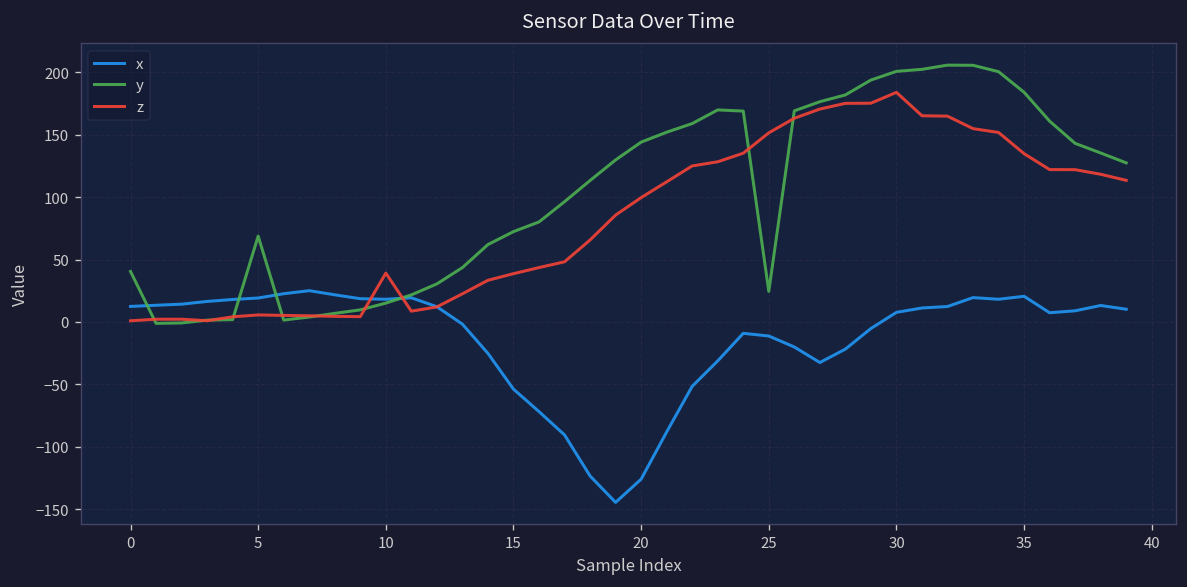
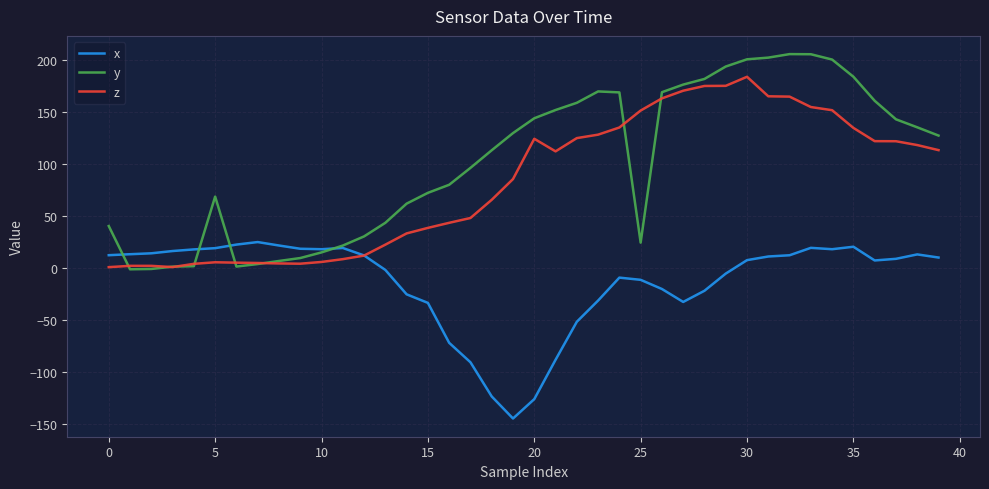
  {
    "x": {
      "0": 12,
      "5": 19,
      "10": 18,
-     "15": -54,
+     "15": -33,
      "20": -126,
      "25": -11,
      "30": 8,
      "35": 21
    },
    "y": {
      "0": 40,
      "5": 69,
      "10": 15,
      "15": 72,
      "20": 144,
      "25": 25,
      "30": 201,
      "35": 184
    },
    "z": {
      "0": 1,
      "5": 6,
-     "10": 39,
+     "10": 6,
      "15": 39,
-     "20": 100,
+     "20": 124,
      "25": 152,
      "30": 184,
      "35": 135
    }
  }
